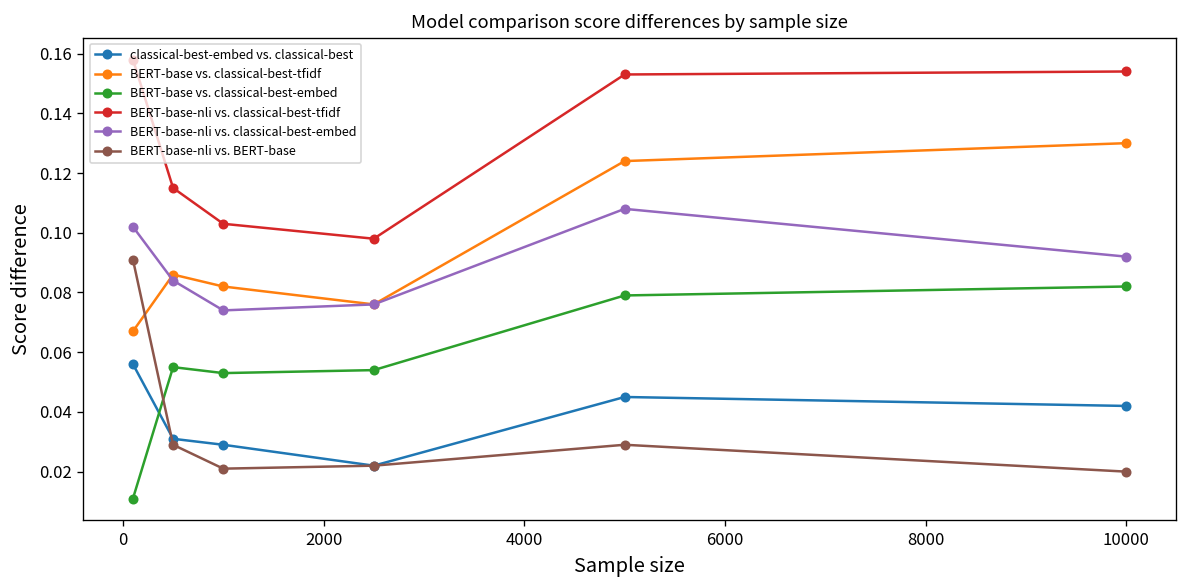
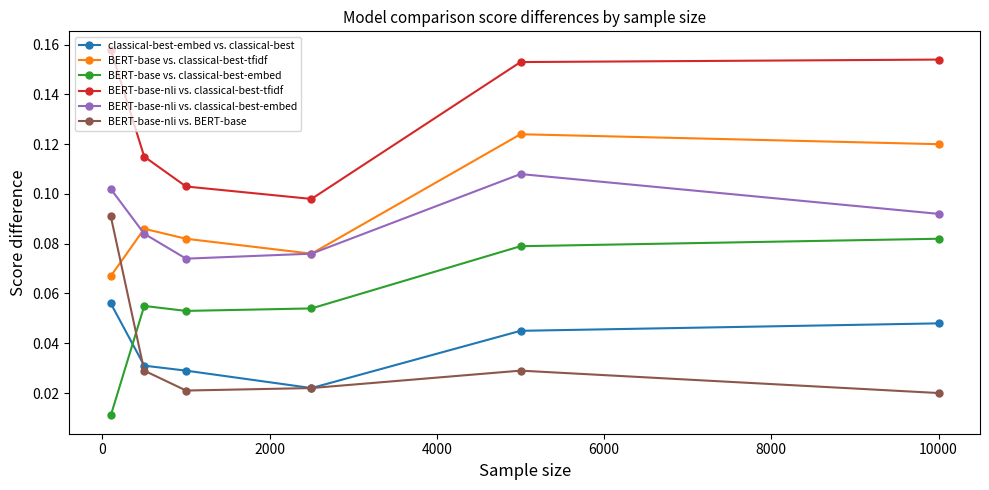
  {
    "classical-best-embed vs. classical-best": {
-     "10000": 0.042
+     "10000": 0.048
    },
    "BERT-base vs. classical-best-tfidf": {
-     "10000": 0.13
+     "10000": 0.12
    },
    "BERT-base vs. classical-best-embed": {
      "10000": 0.082
    },
    "BERT-base-nli vs. classical-best-tfidf": {
      "10000": 0.154
    },
    "BERT-base-nli vs. classical-best-embed": {
      "10000": 0.092
    },
    "BERT-base-nli vs. BERT-base": {
      "10000": 0.020
    }
  }
